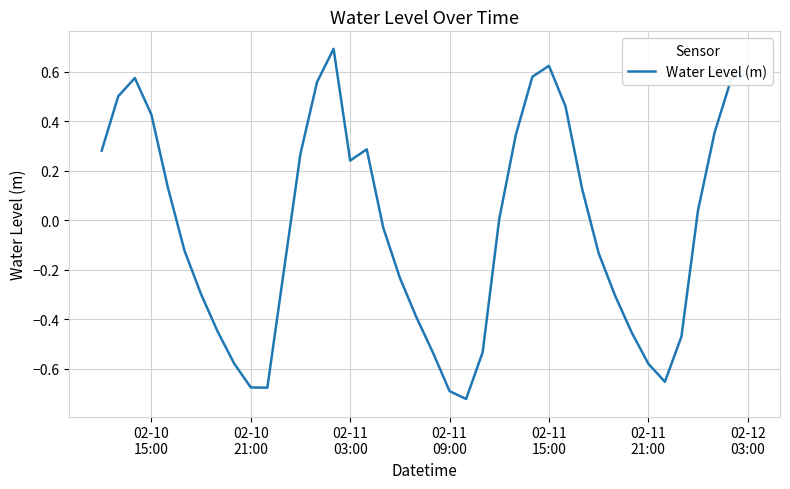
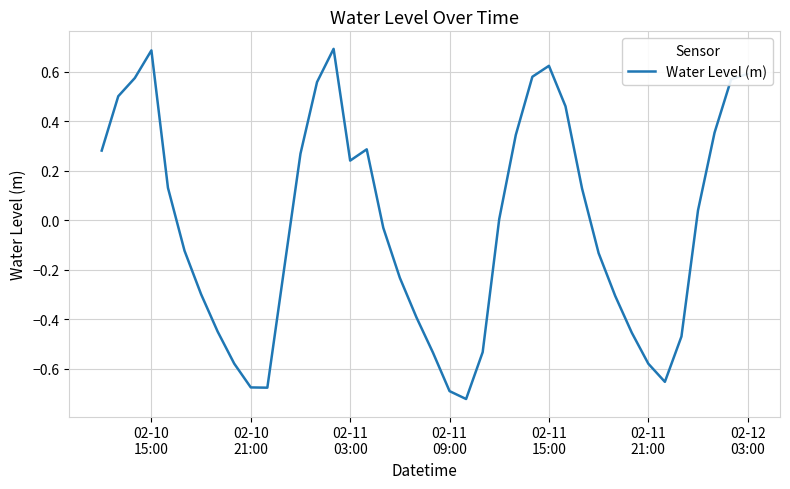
  {
-   "02-10 15:00": 0.43,
+   "02-10 15:00": 0.69,
    "02-10 21:00": -0.68,
    "02-11 03:00": 0.24,
    "02-11 09:00": -0.69,
    "02-11 15:00": 0.62,
    "02-11 21:00": -0.58
  }
